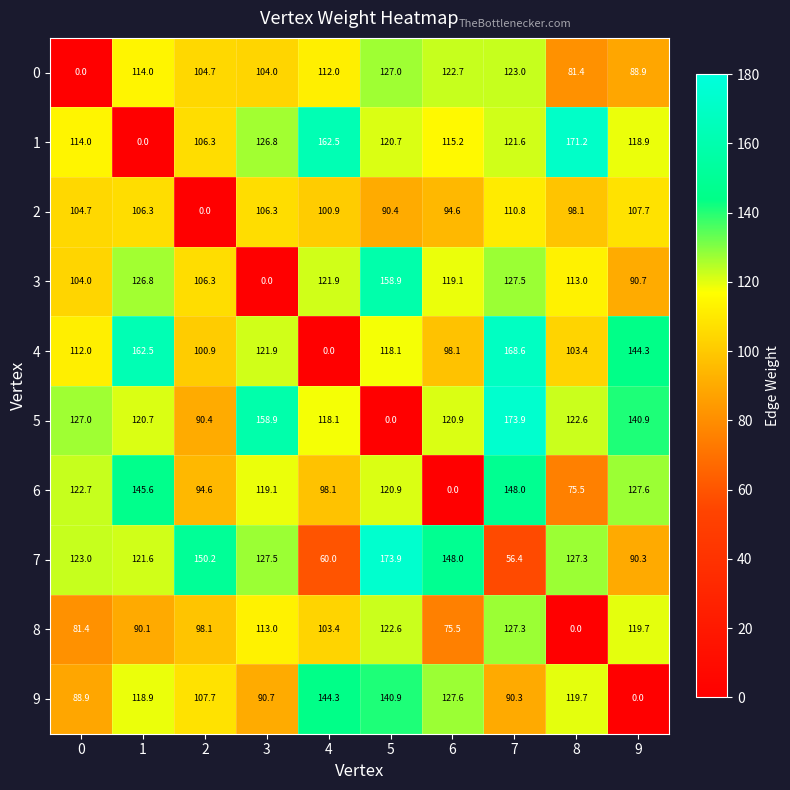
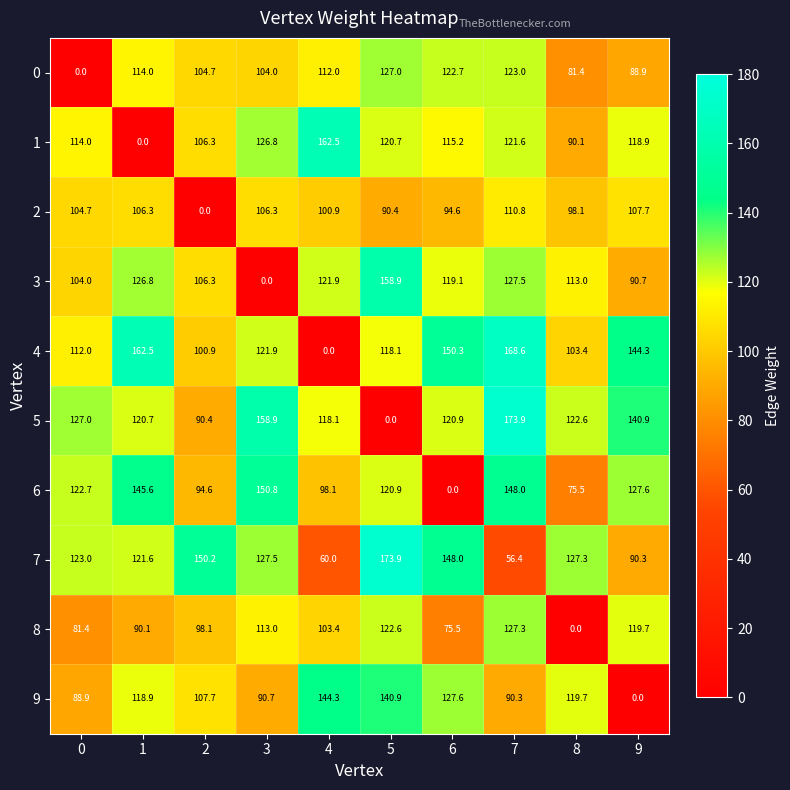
  {
    "0": {
      "0": 0.0,
      "1": 114.0,
      "2": 104.7,
      "3": 104.0,
      "4": 112.0,
      "5": 127.0,
      "6": 122.7,
      "7": 123.0,
      "8": 81.4,
      "9": 88.9
    },
    "1": {
      "0": 114.0,
      "1": 0.0,
      "2": 106.3,
      "3": 126.8,
      "4": 162.5,
      "5": 120.7,
      "6": 115.2,
      "7": 121.6,
-     "8": 171.2,
+     "8": 90.1,
      "9": 118.9
    },
    "2": {
      "0": 104.7,
      "1": 106.3,
      "2": 0.0,
      "3": 106.3,
      "4": 100.9,
      "5": 90.4,
      "6": 94.6,
      "7": 110.8,
      "8": 98.1,
      "9": 107.7
    },
    "3": {
      "0": 104.0,
      "1": 126.8,
      "2": 106.3,
      "3": 0.0,
      "4": 121.9,
      "5": 158.9,
      "6": 119.1,
      "7": 127.5,
      "8": 113.0,
      "9": 90.7
    },
    "4": {
      "0": 112.0,
      "1": 162.5,
      "2": 100.9,
      "3": 121.9,
      "4": 0.0,
      "5": 118.1,
-     "6": 98.1,
+     "6": 150.3,
      "7": 168.6,
      "8": 103.4,
      "9": 144.3
    },
    "5": {
      "0": 127.0,
      "1": 120.7,
      "2": 90.4,
      "3": 158.9,
      "4": 118.1,
      "5": 0.0,
      "6": 120.9,
      "7": 173.9,
      "8": 122.6,
      "9": 140.9
    },
    "6": {
      "0": 122.7,
      "1": 145.6,
      "2": 94.6,
-     "3": 119.1,
+     "3": 150.8,
      "4": 98.1,
      "5": 120.9,
      "6": 0.0,
      "7": 148.0,
      "8": 75.5,
      "9": 127.6
    },
    "7": {
      "0": 123.0,
      "1": 121.6,
      "2": 150.2,
      "3": 127.5,
      "4": 60.0,
      "5": 173.9,
      "6": 148.0,
      "7": 56.4,
      "8": 127.3,
      "9": 90.3
    },
    "8": {
      "0": 81.4,
      "1": 90.1,
      "2": 98.1,
      "3": 113.0,
      "4": 103.4,
      "5": 122.6,
      "6": 75.5,
      "7": 127.3,
      "8": 0.0,
      "9": 119.7
    },
    "9": {
      "0": 88.9,
      "1": 118.9,
      "2": 107.7,
      "3": 90.7,
      "4": 144.3,
      "5": 140.9,
      "6": 127.6,
      "7": 90.3,
      "8": 119.7,
      "9": 0.0
    }
  }
